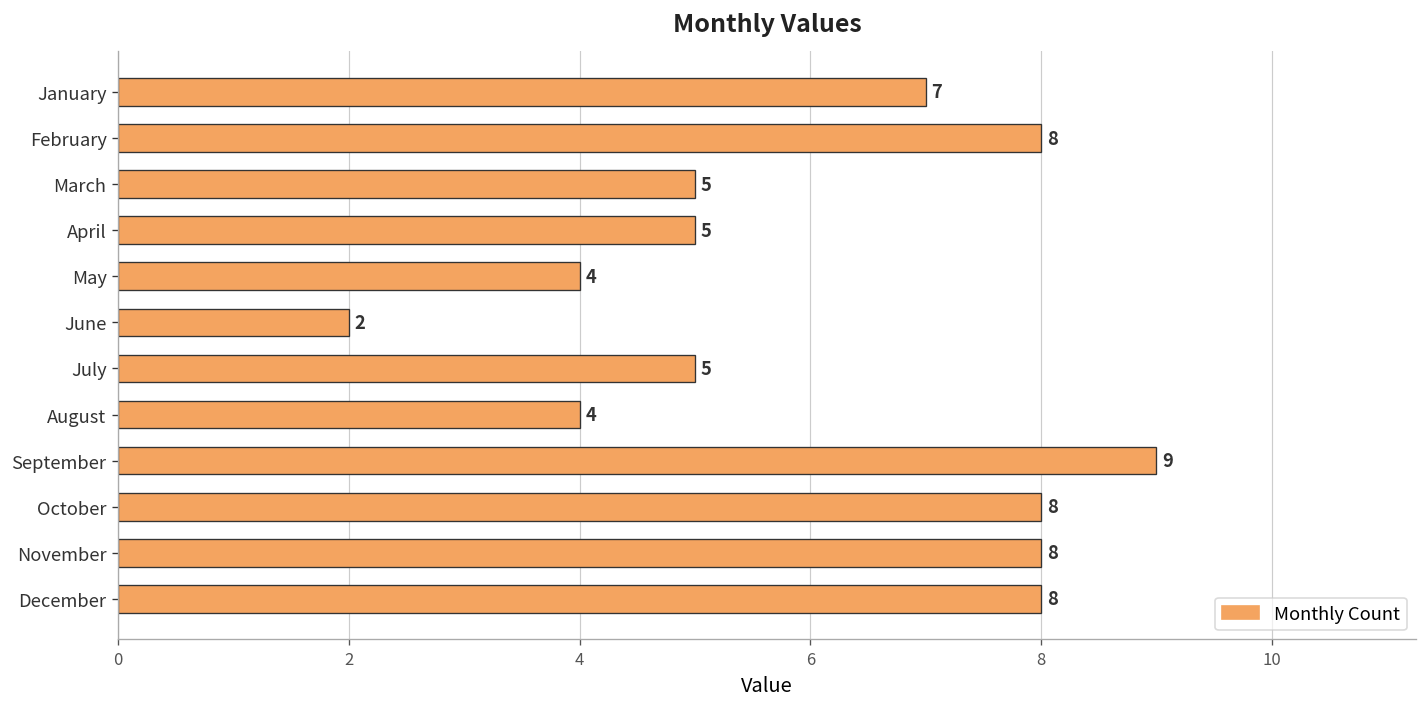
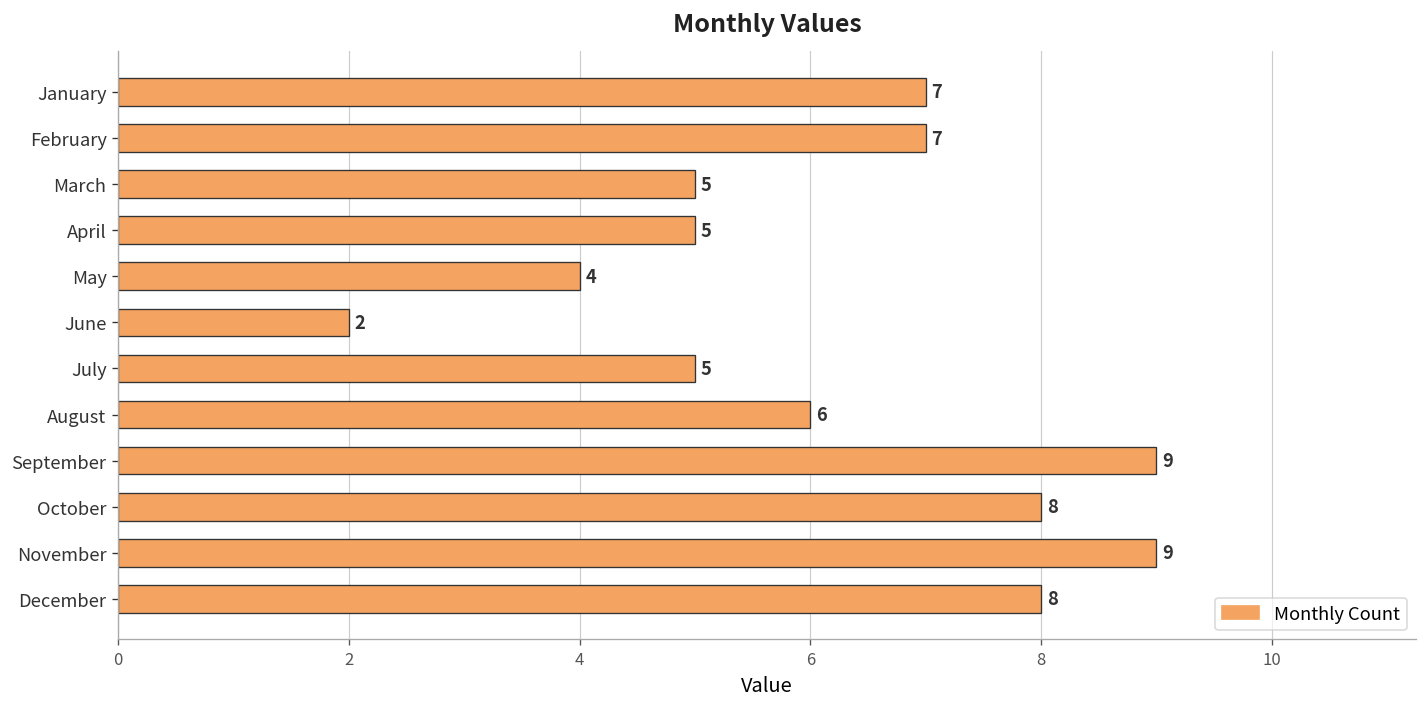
  {
    "January": 7,
-   "February": 8,
+   "February": 7,
    "March": 5,
    "April": 5,
    "May": 4,
    "June": 2,
    "July": 5,
-   "August": 4,
+   "August": 6,
    "September": 9,
    "October": 8,
-   "November": 8,
+   "November": 9,
    "December": 8
  }
